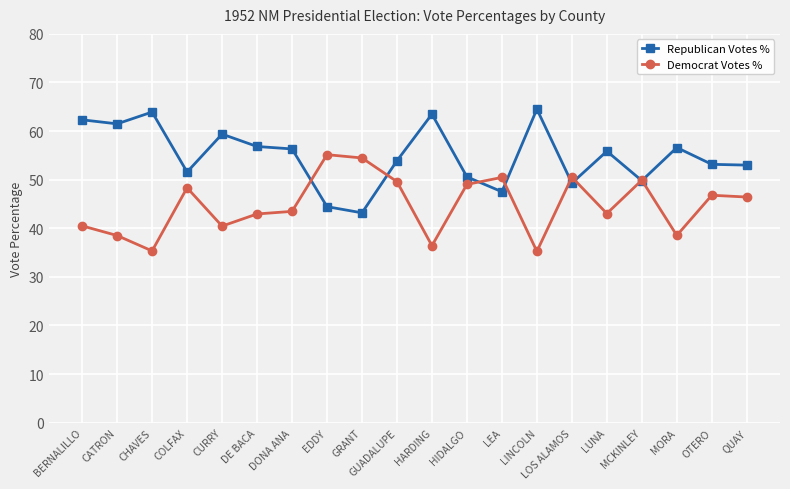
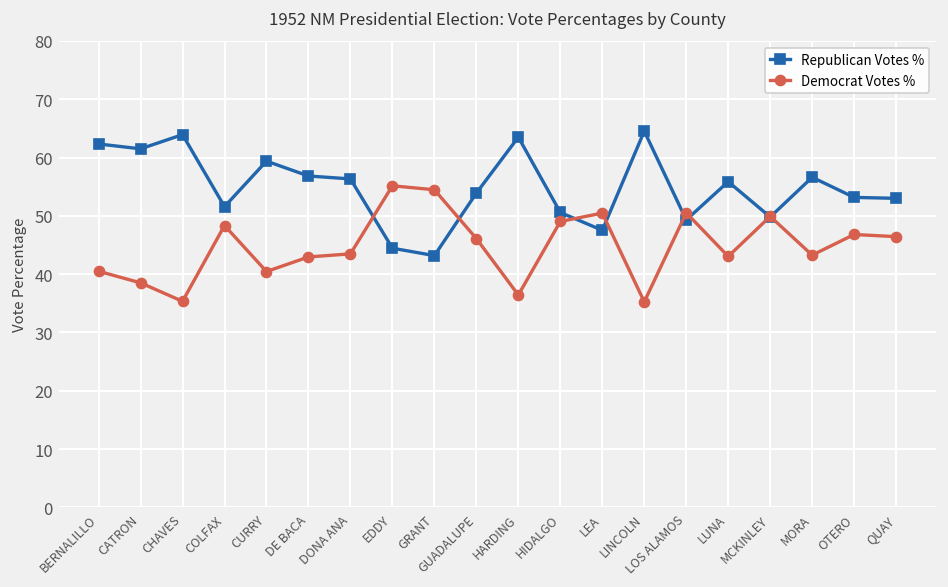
  {
    "Republican Votes %": {
      "BERNALILLO": 62,
      "CATRON": 61,
      "CHAVES": 64,
      "COLFAX": 52,
      "CURRY": 59,
      "DE BACA": 57,
      "DONA ANA": 56,
      "EDDY": 44,
      "GRANT": 43,
      "GUADALUPE": 54,
      "HARDING": 63,
      "HIDALGO": 51,
      "LEA": 48,
      "LINCOLN": 65,
      "LOS ALAMOS": 49,
      "LUNA": 56,
      "MORA": 57,
      "OTERO": 53,
      "QUAY": 53
    },
    "Democrat Votes %": {
      "BERNALILLO": 41,
      "CATRON": 39,
      "CHAVES": 35,
      "COLFAX": 48,
      "CURRY": 40,
      "DE BACA": 43,
      "DONA ANA": 43,
      "EDDY": 55,
      "GRANT": 54,
-     "GUADALUPE": 50,
+     "GUADALUPE": 46,
      "HARDING": 36,
      "HIDALGO": 49,
      "LEA": 50,
      "LINCOLN": 35,
      "LOS ALAMOS": 51,
      "LUNA": 43,
-     "MORA": 39,
+     "MORA": 43,
      "OTERO": 47,
      "QUAY": 46
    }
  }
